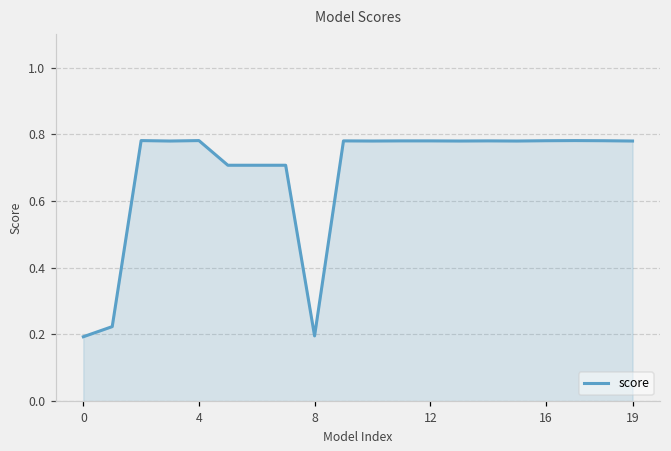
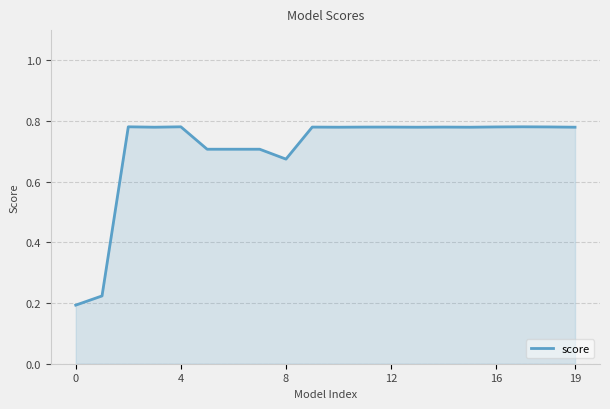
  {
    "0": 0.19,
    "4": 0.78,
-   "8": 0.20,
+   "8": 0.67,
    "12": 0.78,
    "16": 0.78,
    "19": 0.78
  }
